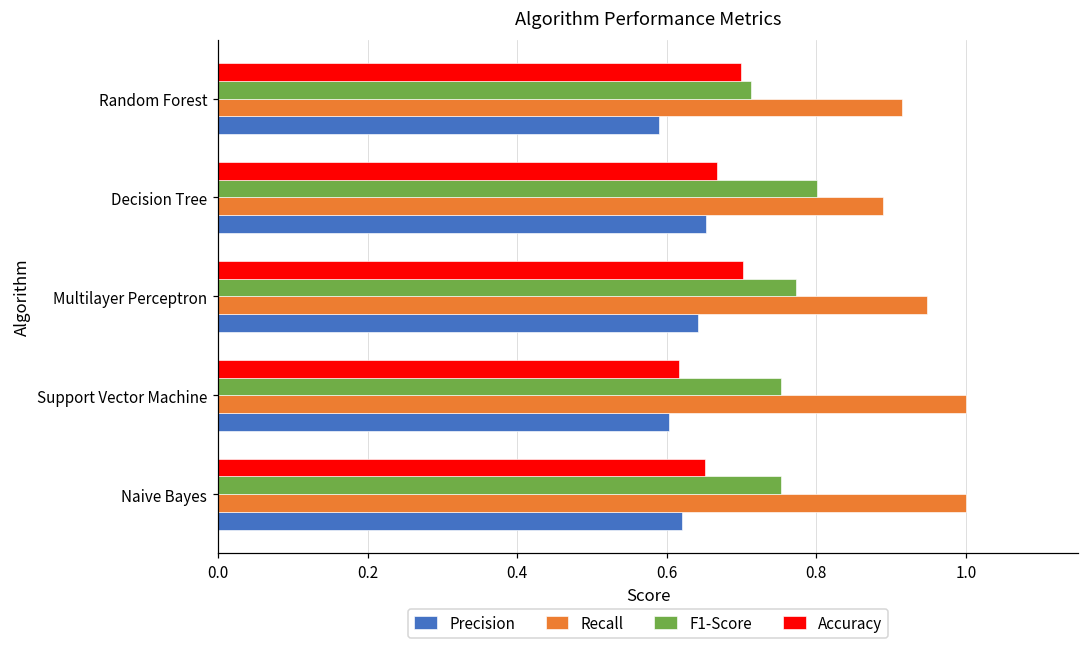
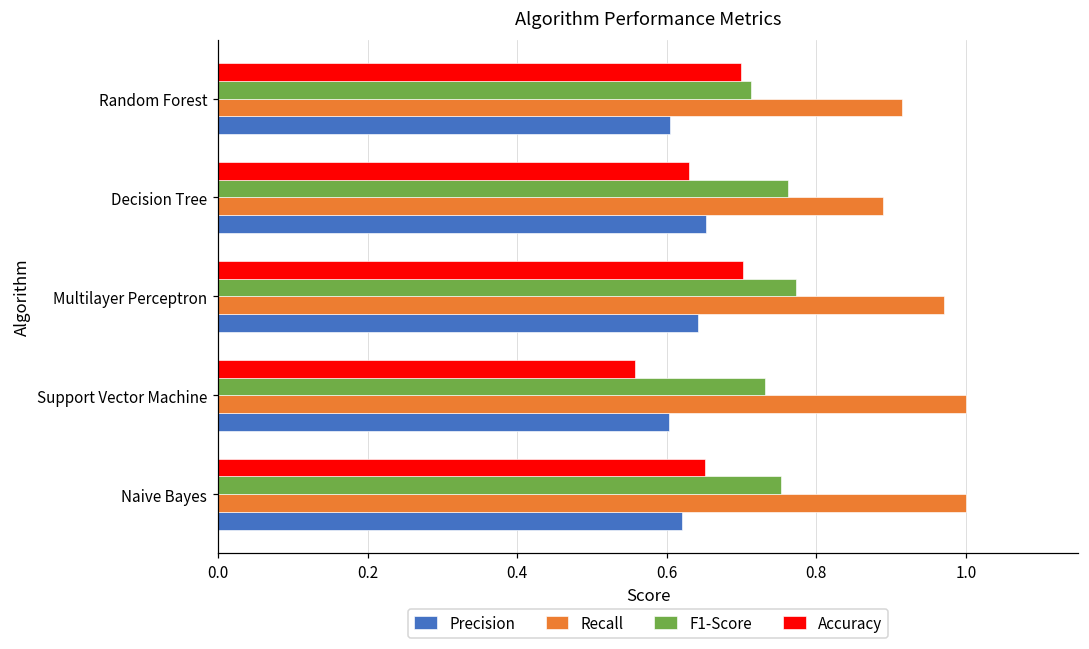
  {
    "Precision": {
-     "Random Forest": 0.59,
+     "Random Forest": 0.60,
      "Decision Tree": 0.65,
      "Multilayer Perceptron": 0.64,
      "Support Vector Machine": 0.60,
      "Naive Bayes": 0.62
    },
    "Recall": {
      "Random Forest": 0.91,
      "Decision Tree": 0.89,
-     "Multilayer Perceptron": 0.95,
+     "Multilayer Perceptron": 0.97,
      "Support Vector Machine": 1.00,
      "Naive Bayes": 1.00
    },
    "F1-Score": {
      "Random Forest": 0.71,
-     "Decision Tree": 0.80,
+     "Decision Tree": 0.76,
      "Multilayer Perceptron": 0.77,
-     "Support Vector Machine": 0.75,
+     "Support Vector Machine": 0.73,
      "Naive Bayes": 0.75
    },
    "Accuracy": {
      "Random Forest": 0.70,
-     "Decision Tree": 0.67,
+     "Decision Tree": 0.63,
      "Multilayer Perceptron": 0.70,
-     "Support Vector Machine": 0.62,
+     "Support Vector Machine": 0.56,
      "Naive Bayes": 0.65
    }
  }
